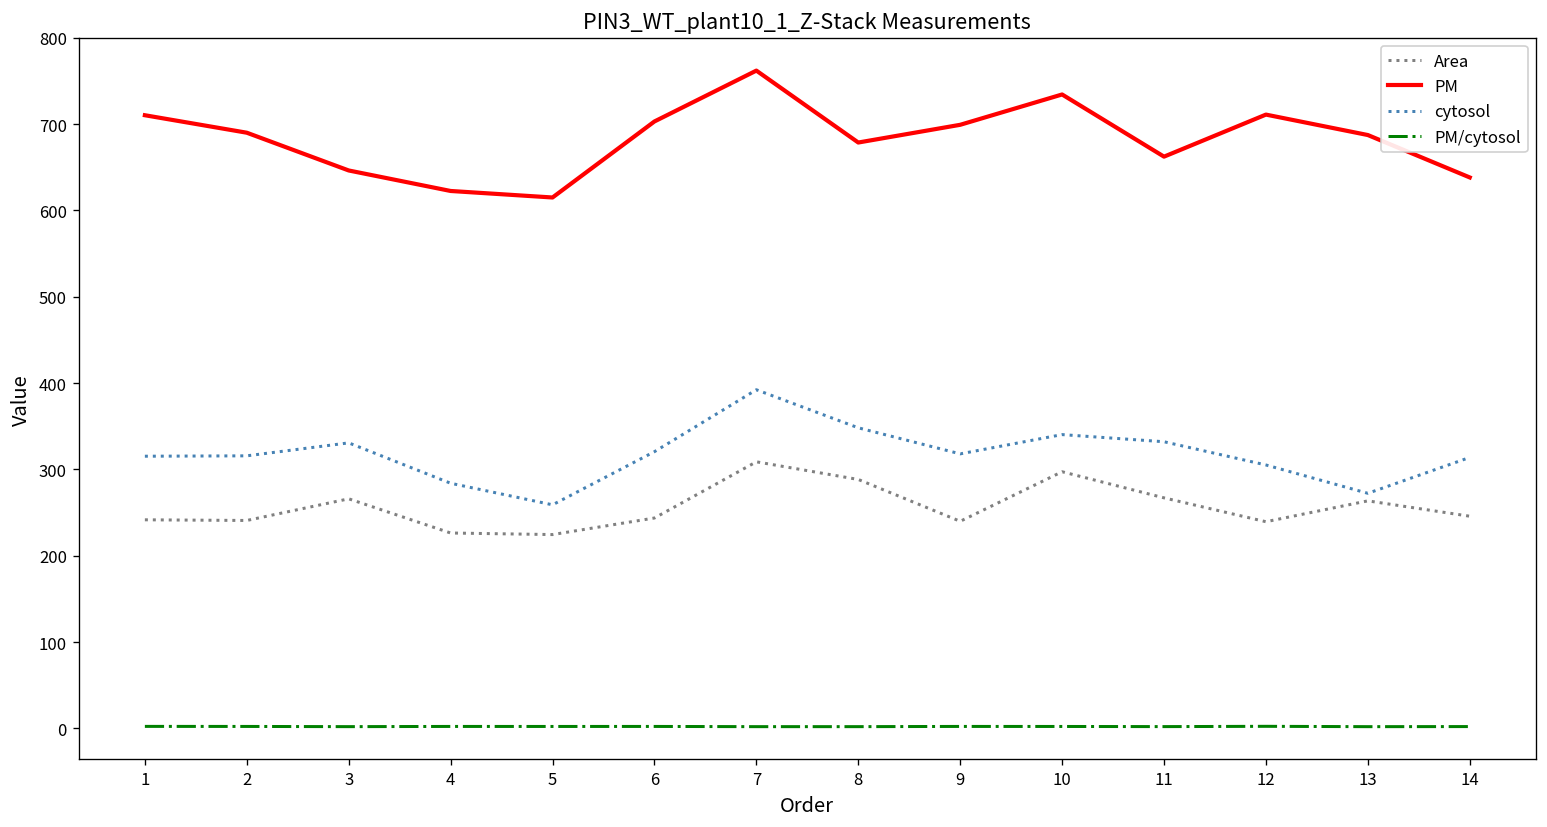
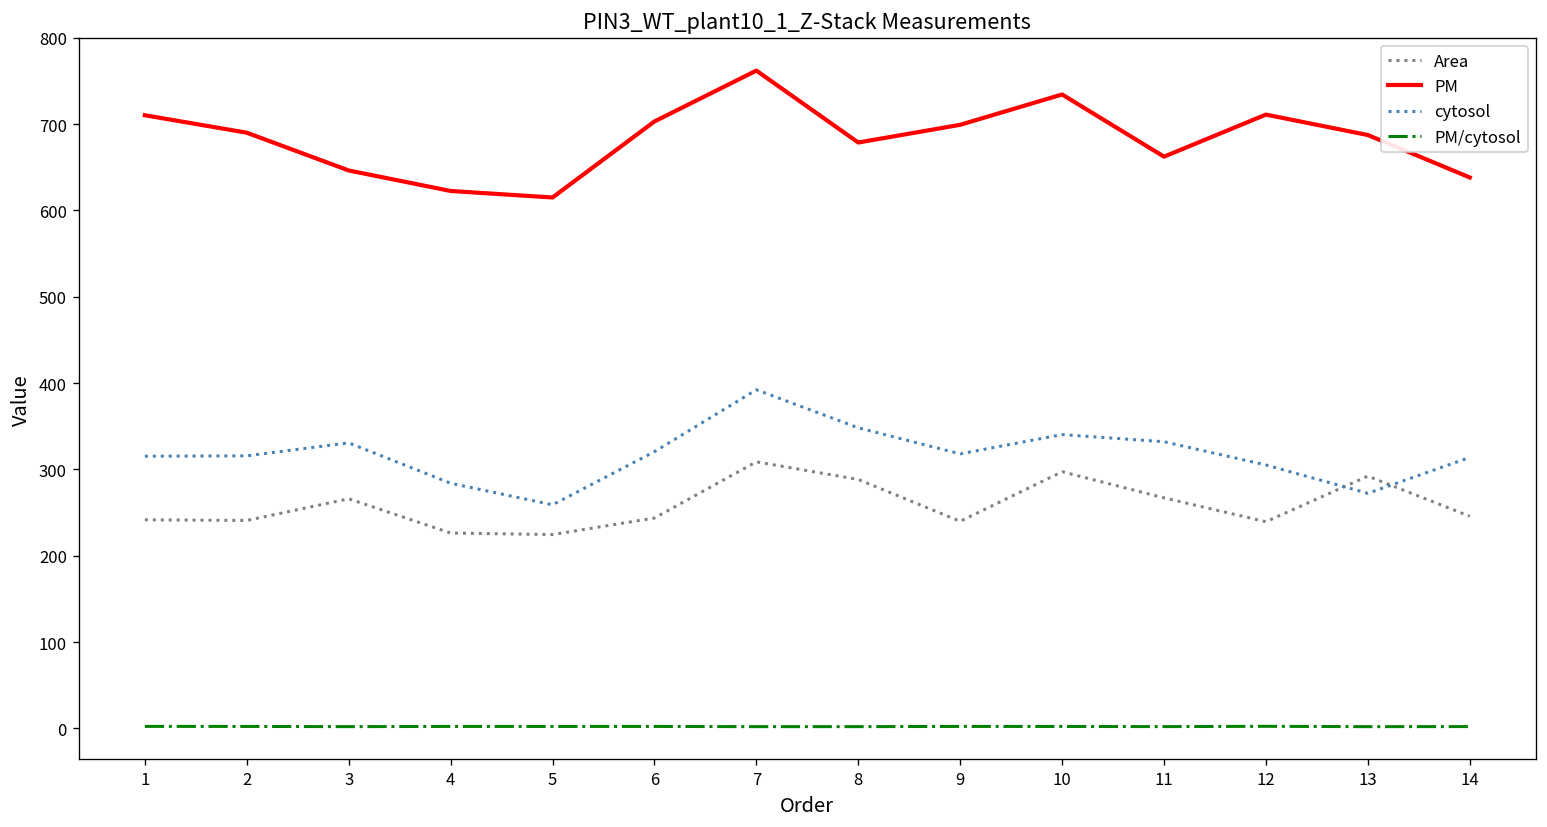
  {
    "Area": {
      "1": 240,
      "2": 240,
      "3": 270,
      "4": 230,
      "5": 220,
      "6": 240,
      "7": 310,
      "8": 290,
      "9": 240,
      "10": 300,
      "11": 270,
      "12": 240,
-     "13": 260,
+     "13": 290,
      "14": 250
    },
    "PM": {
      "1": 710,
      "2": 690,
      "3": 650,
      "4": 620,
      "5": 620,
      "6": 700,
      "7": 760,
      "8": 680,
      "9": 700,
      "10": 730,
      "11": 660,
      "12": 710,
      "13": 690,
      "14": 640
    },
    "cytosol": {
      "1": 320,
      "2": 320,
      "3": 330,
      "4": 280,
      "5": 260,
      "6": 320,
      "7": 390,
      "8": 350,
      "9": 320,
      "10": 340,
      "11": 330,
      "12": 310,
      "13": 270,
      "14": 310
    },
    "PM/cytosol": {
      "1": 0,
      "2": 0,
      "3": 0,
      "4": 0,
      "5": 0,
      "6": 0,
      "7": 0,
      "8": 0,
      "9": 0,
      "10": 0,
      "11": 0,
      "12": 0,
      "13": 0,
      "14": 0
    }
  }
